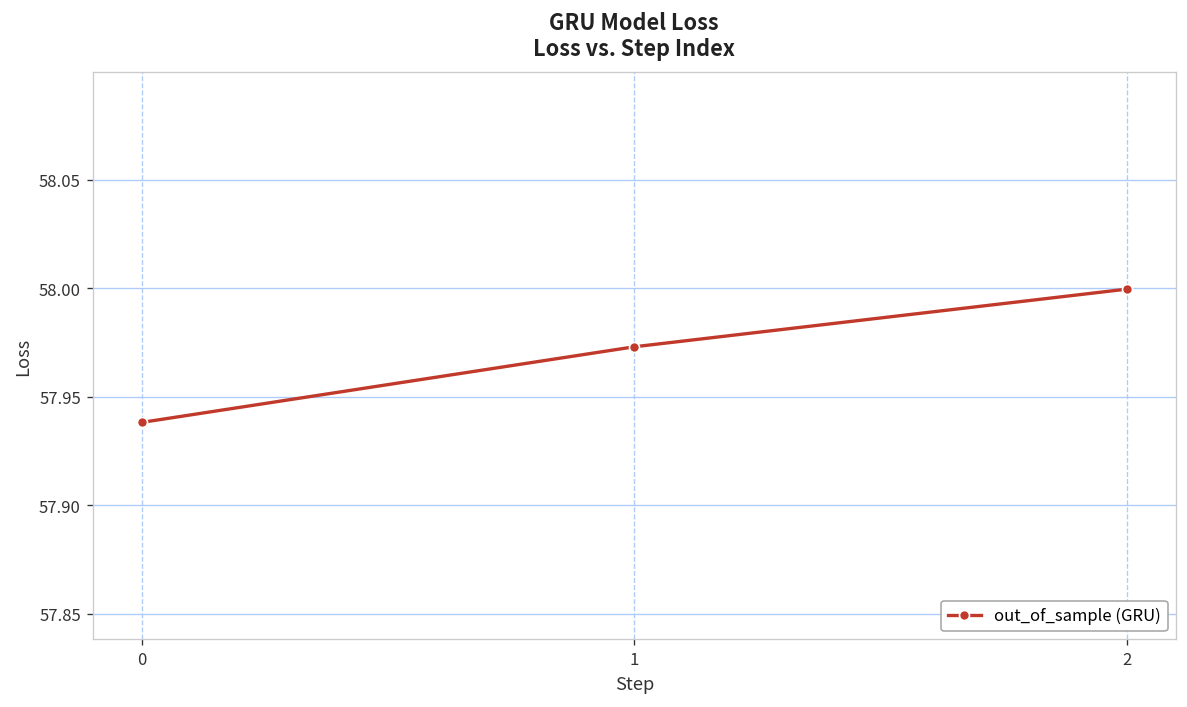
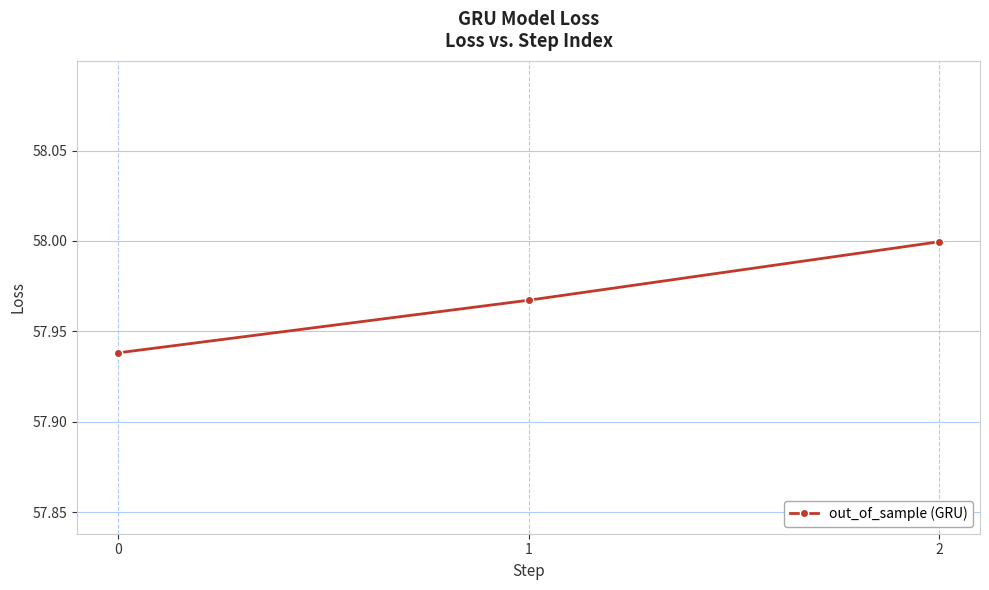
  {
    "0": 57.938,
-   "1": 57.973,
+   "1": 57.967,
    "2": 58.000
  }
